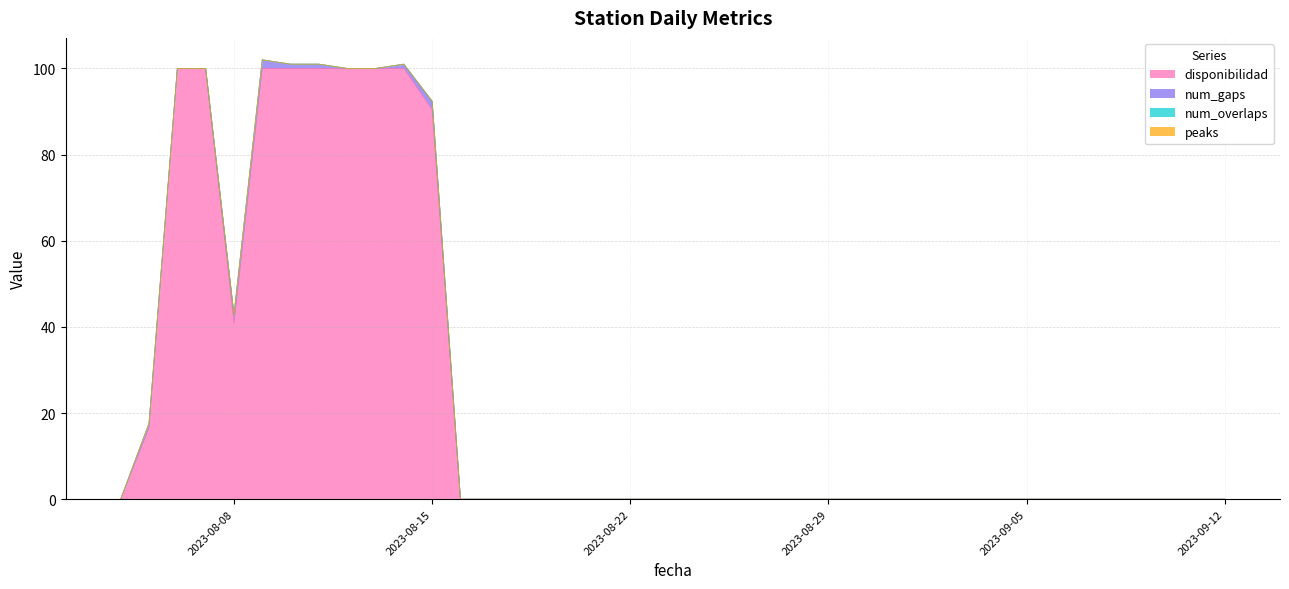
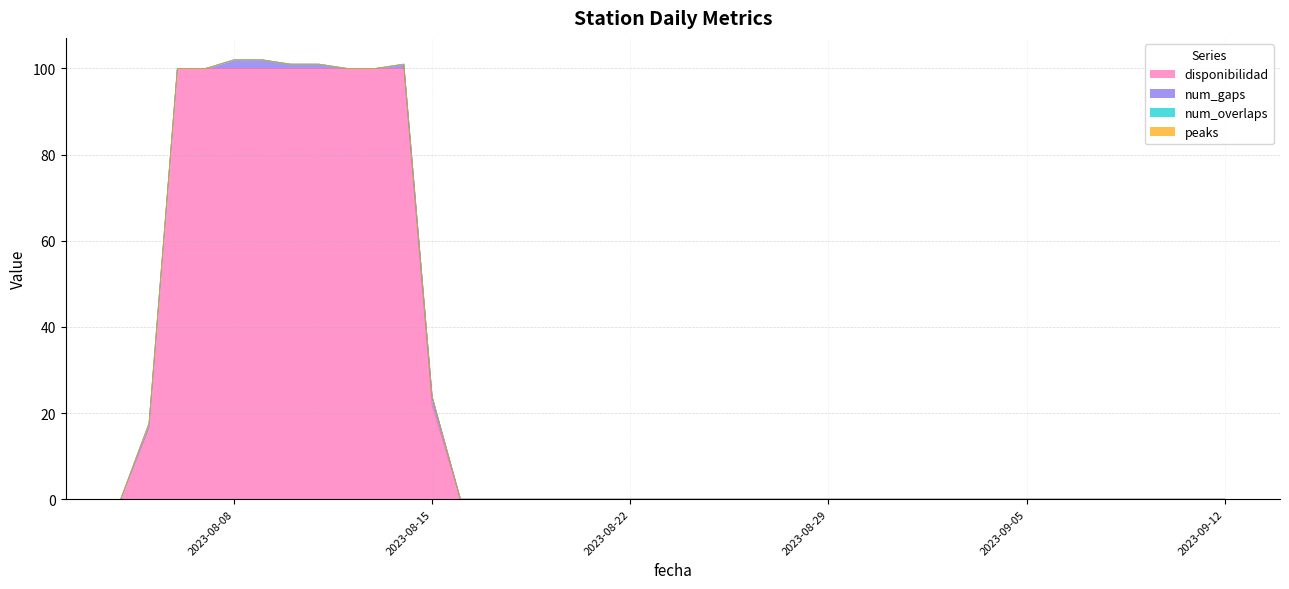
  {
    "disponibilidad": {
-     "2023-08-08": 41,
-     "2023-08-15": 90
+     "2023-08-08": 100,
+     "2023-08-15": 22
    }
  }
